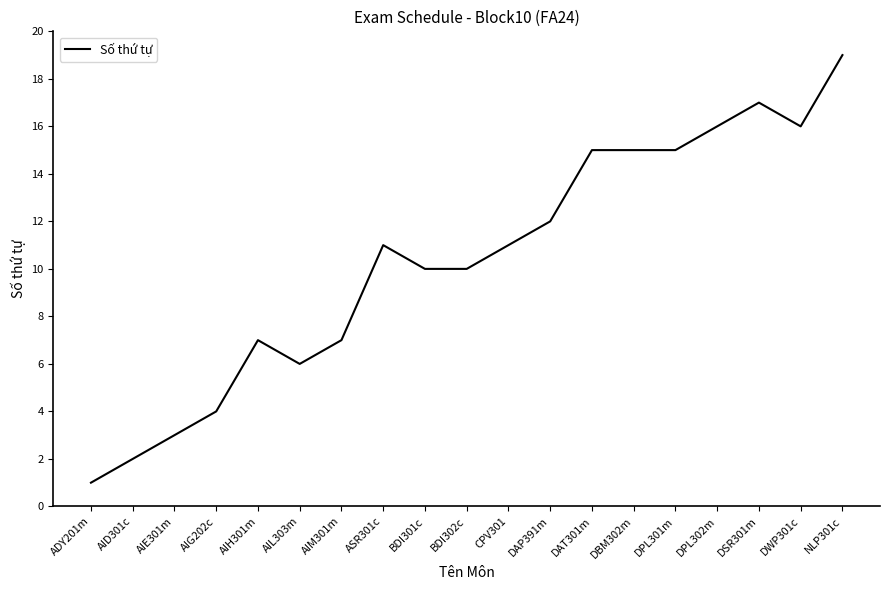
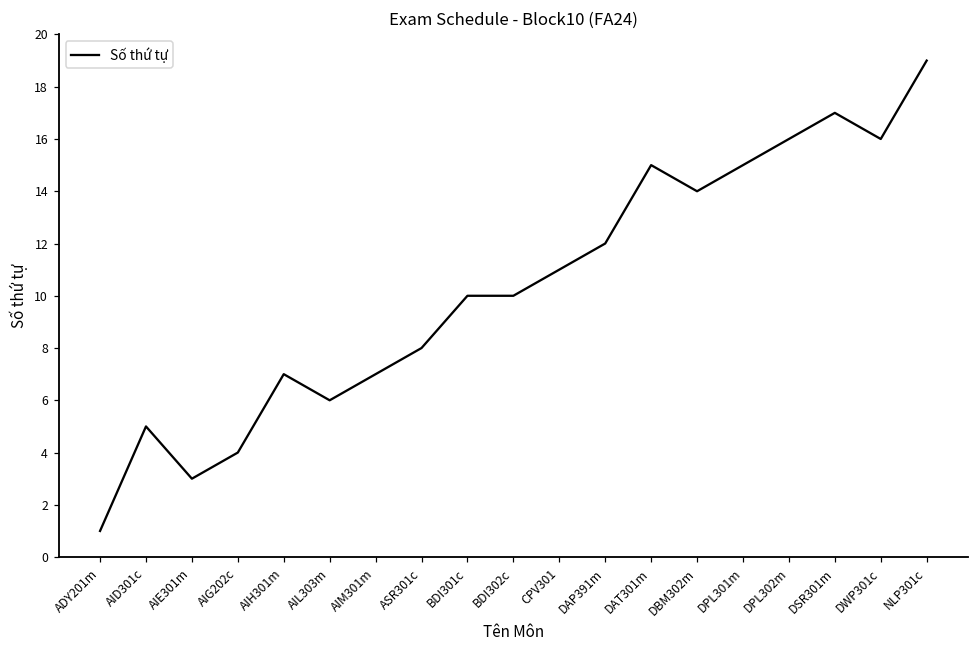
  {
    "ADY201m": 1,
-   "AID301c": 2,
+   "AID301c": 5,
    "AIE301m": 3,
    "AIG202c": 4,
    "AIH301m": 7,
    "AIL303m": 6,
    "AIM301m": 7,
-   "ASR301c": 11,
+   "ASR301c": 8,
    "BDI301c": 10,
    "BDI302c": 10,
    "CPV301": 11,
    "DAP391m": 12,
    "DAT301m": 15,
-   "DBM302m": 15,
+   "DBM302m": 14,
    "DPL301m": 15,
    "DPL302m": 16,
    "DSR301m": 17,
    "DWP301c": 16,
    "NLP301c": 19
  }
